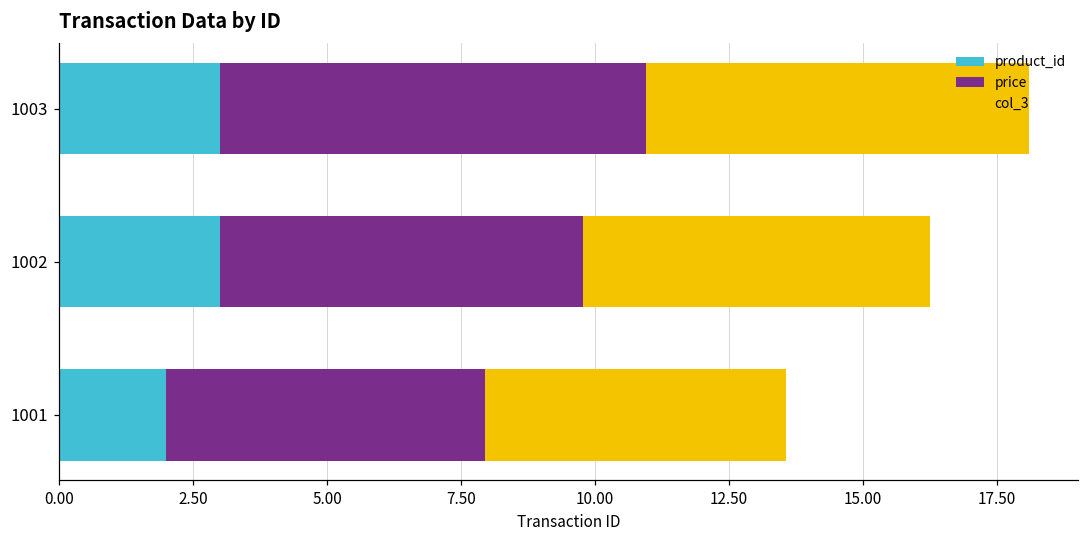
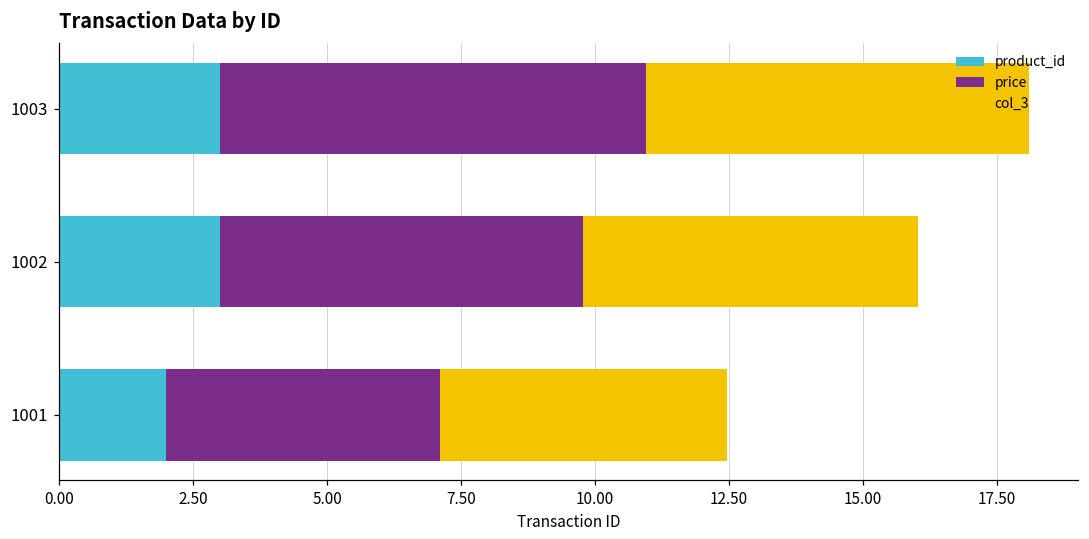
  {
    "product_id": {
      "1003": 3.0,
      "1002": 3.0,
      "1001": 2.0
    },
    "price": {
      "1003": 7.9,
      "1002": 6.8,
-     "1001": 6.0
+     "1001": 5.1
    },
    "col_3": {
      "1003": 7.2,
-     "1002": 6.5,
-     "1001": 5.6
+     "1002": 6.3,
+     "1001": 5.4
    }
  }
